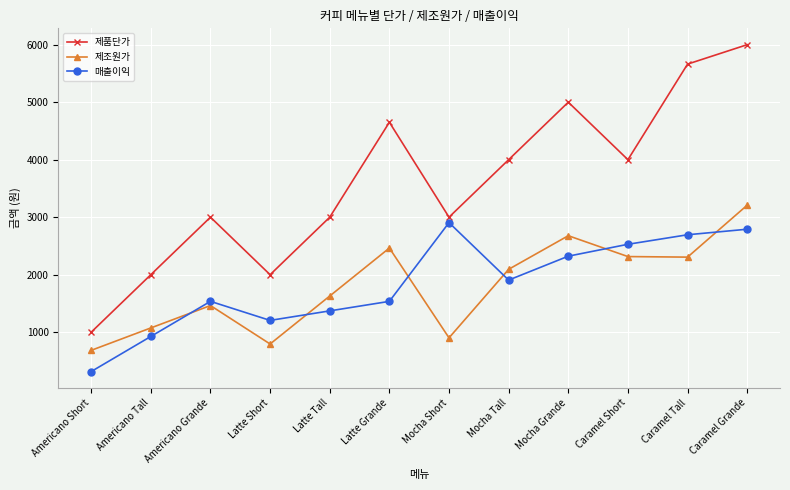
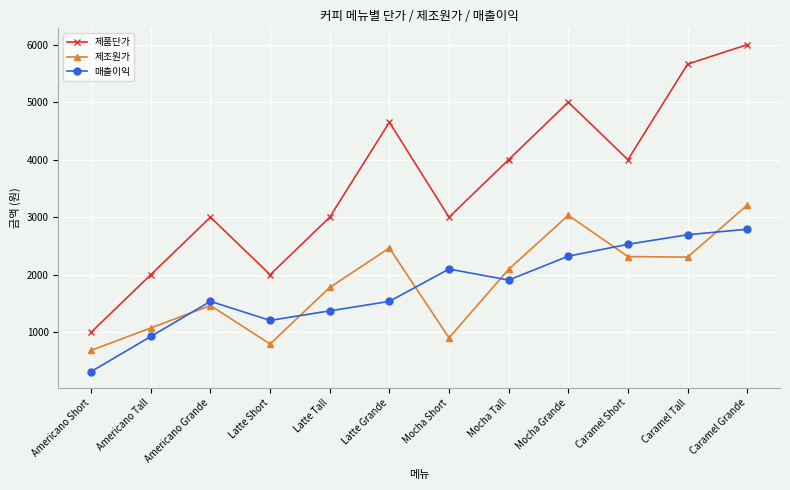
  {
    "제품단가": {
      "Americano Short": 1000,
      "Americano Tall": 2000,
      "Americano Grande": 3000,
      "Latte Short": 2000,
      "Latte Tall": 3000,
      "Latte Grande": 4700,
      "Mocha Short": 3000,
      "Mocha Tall": 4000,
      "Mocha Grande": 5000,
      "Caramel Short": 4000,
      "Caramel Tall": 5700,
      "Caramel Grande": 6000
    },
    "제조원가": {
      "Americano Short": 700,
      "Americano Tall": 1100,
      "Americano Grande": 1500,
      "Latte Short": 800,
-     "Latte Tall": 1600,
+     "Latte Tall": 1800,
      "Latte Grande": 2500,
      "Mocha Short": 900,
      "Mocha Tall": 2100,
-     "Mocha Grande": 2700,
+     "Mocha Grande": 3000,
      "Caramel Short": 2300,
      "Caramel Tall": 2300,
      "Caramel Grande": 3200
    },
    "매출이익": {
      "Americano Short": 300,
      "Americano Tall": 900,
      "Americano Grande": 1500,
      "Latte Short": 1200,
      "Latte Tall": 1400,
      "Latte Grande": 1500,
-     "Mocha Short": 2900,
+     "Mocha Short": 2100,
      "Mocha Tall": 1900,
      "Mocha Grande": 2300,
      "Caramel Short": 2500,
      "Caramel Tall": 2700,
      "Caramel Grande": 2800
    }
  }
